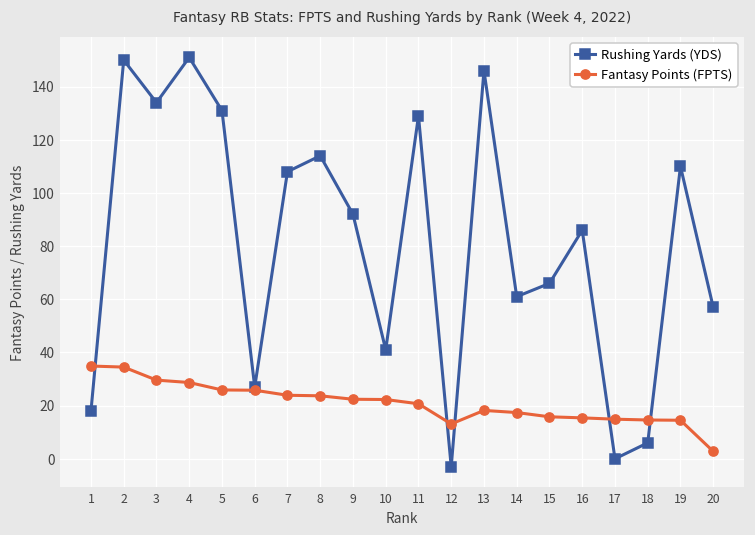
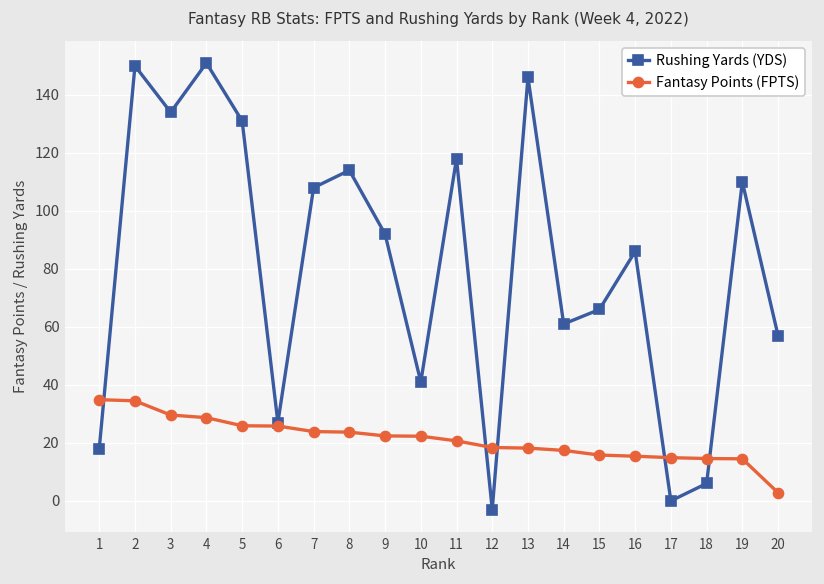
  {
    "Rushing Yards (YDS)": {
      "1": 18,
      "2": 150,
      "3": 134,
      "4": 151,
      "5": 131,
      "6": 27,
      "7": 108,
      "8": 114,
      "9": 92,
      "10": 41,
-     "11": 129,
+     "11": 118,
      "12": -3,
      "13": 146,
      "14": 61,
      "15": 66,
      "16": 86,
      "17": 0,
      "18": 6,
      "19": 110,
      "20": 57
    },
    "Fantasy Points (FPTS)": {
      "1": 35,
      "2": 35,
      "3": 30,
      "4": 29,
      "5": 26,
      "6": 26,
      "7": 24,
      "8": 24,
      "9": 22,
      "10": 22,
      "11": 21,
-     "12": 13,
+     "12": 18,
      "13": 18,
      "14": 17,
      "15": 16,
      "16": 15,
      "17": 15,
      "18": 15,
      "19": 15,
      "20": 3
    }
  }
